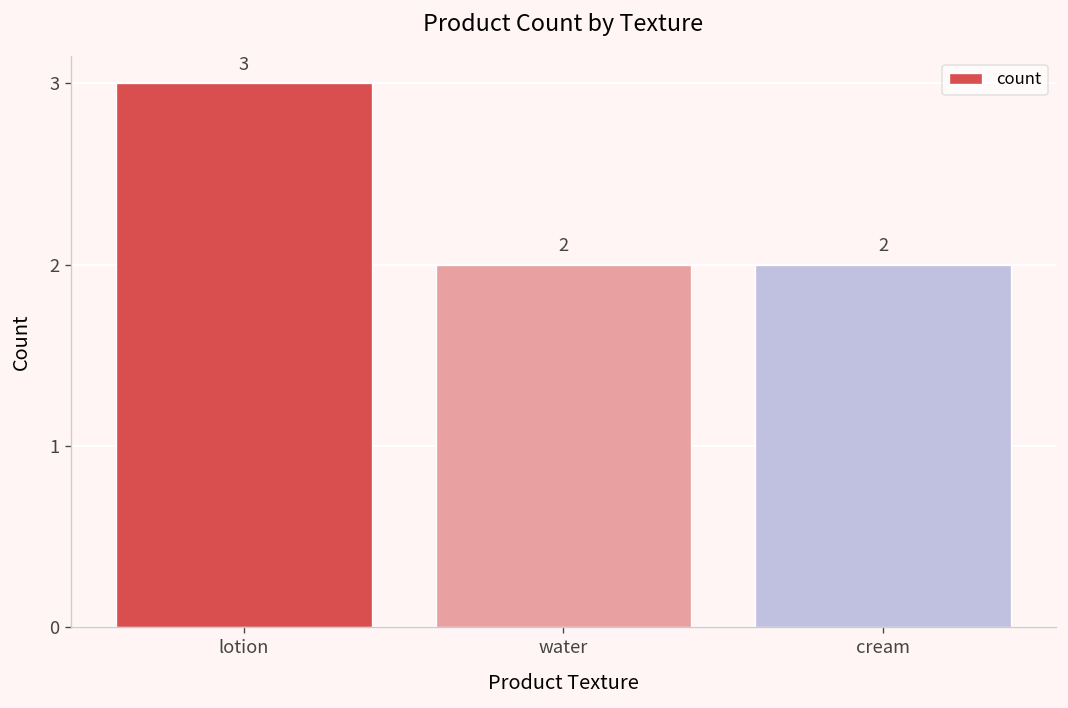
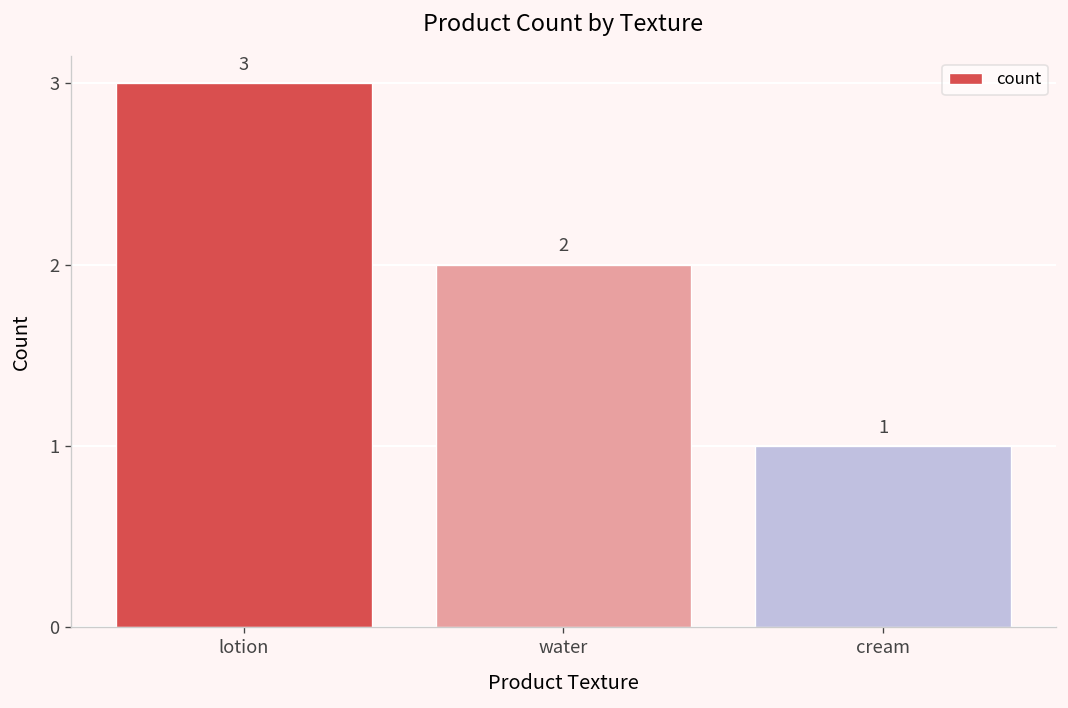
  {
    "lotion": 3,
    "water": 2,
-   "cream": 2
+   "cream": 1
  }
